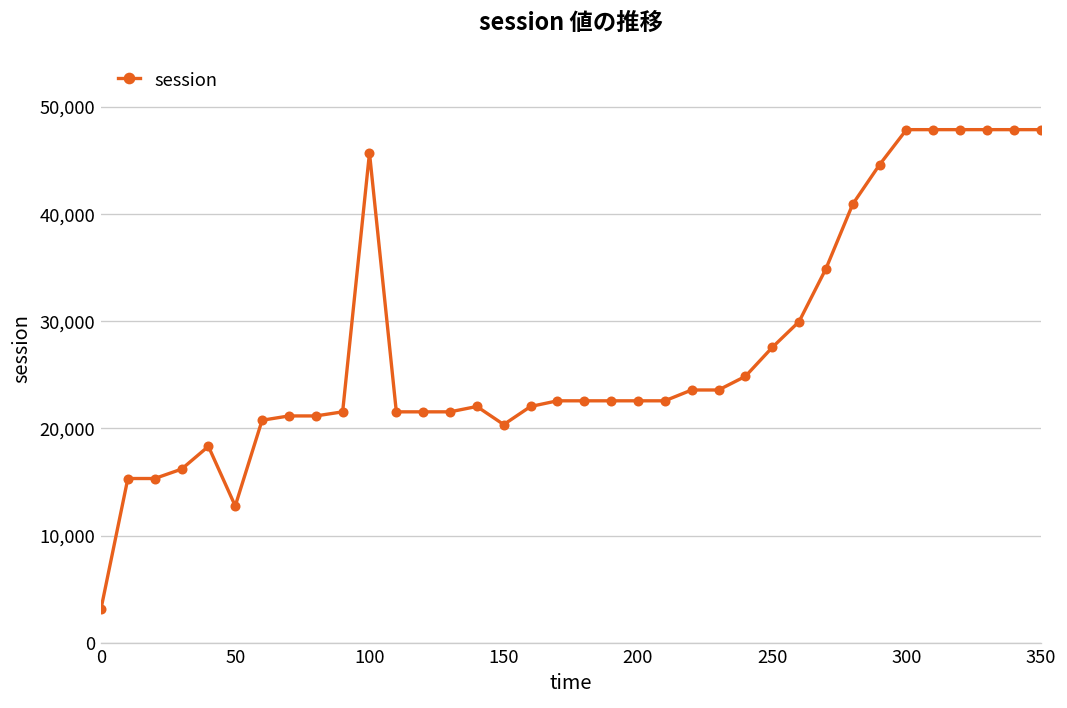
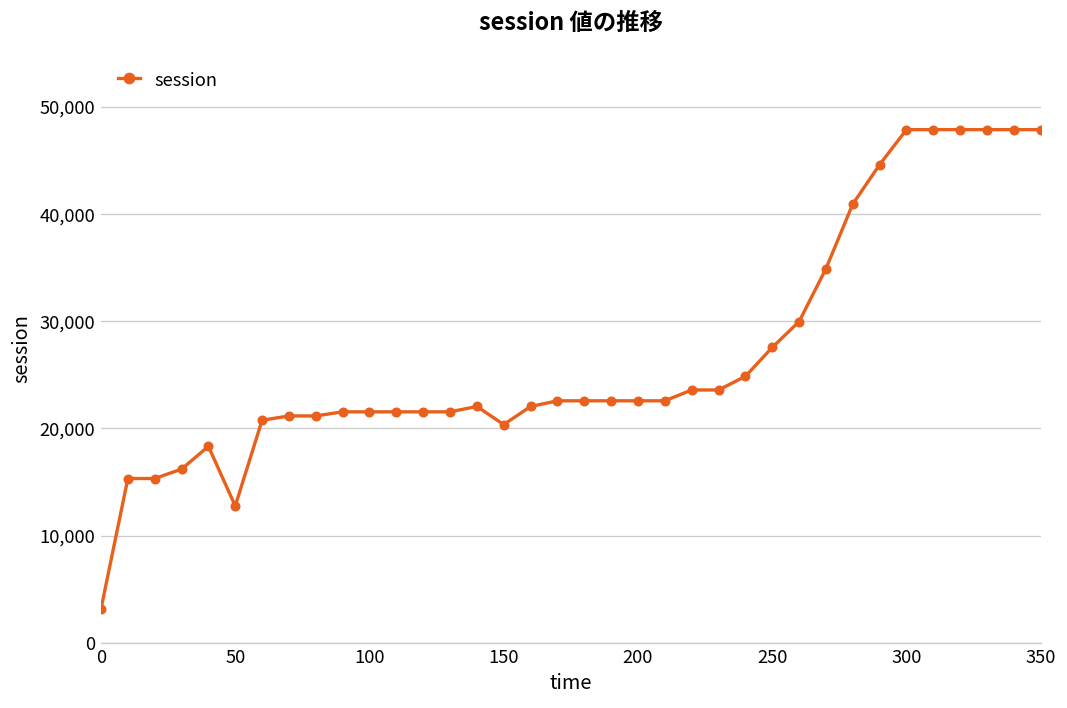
  {
    "0": "3,000",
    "50": "13,000",
-   "100": "46,000",
+   "100": "22,000",
    "150": "20,000",
    "200": "23,000",
    "250": "28,000",
    "300": "48,000",
    "350": "48,000"
  }
